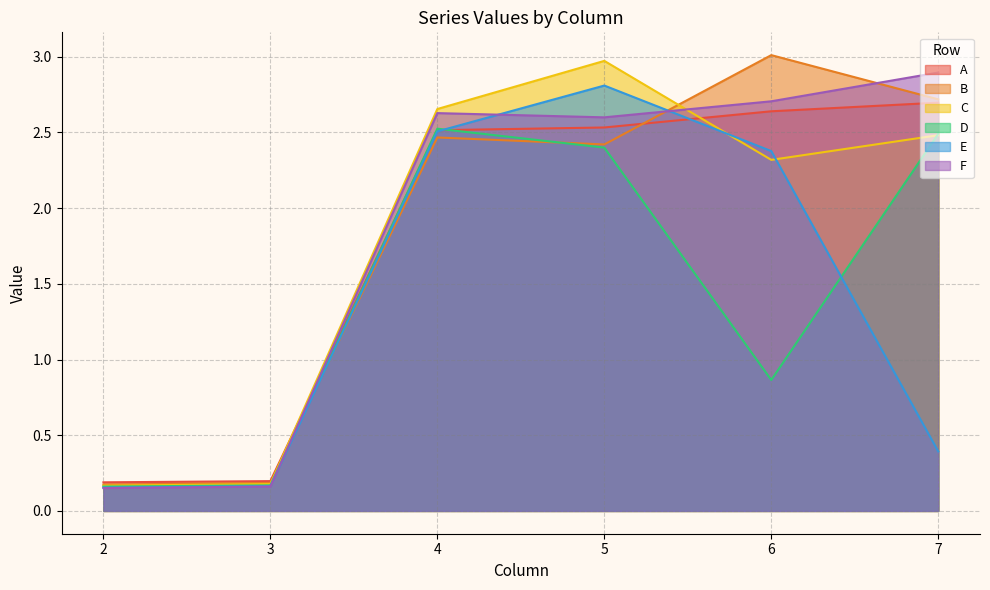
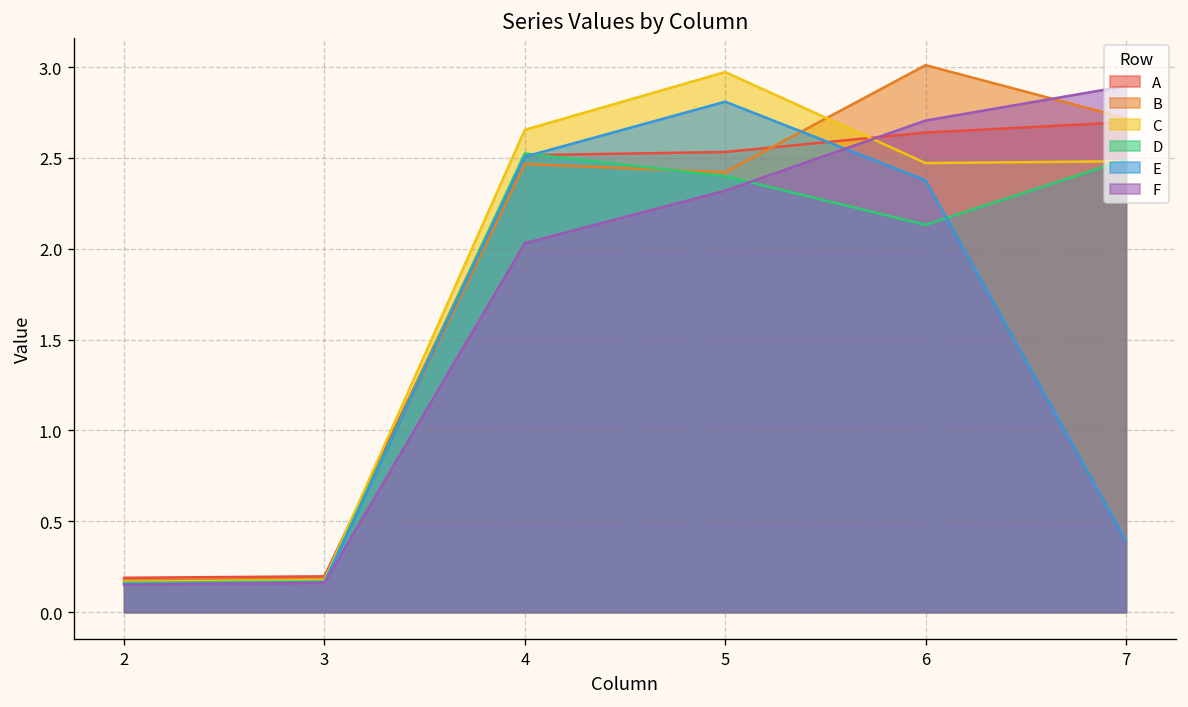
  {
    "C": {
      "4": 2.66,
      "5": 2.97,
-     "6": 2.32
+     "6": 2.47
    },
    "D": {
      "5": 2.40,
-     "6": 0.87
+     "6": 2.13
    },
    "E": {
      "5": 2.81,
      "6": 2.38,
      "7": 0.39
    },
    "F": {
-     "4": 2.63,
-     "5": 2.60,
+     "4": 2.03,
+     "5": 2.32,
      "6": 2.71
    }
  }
